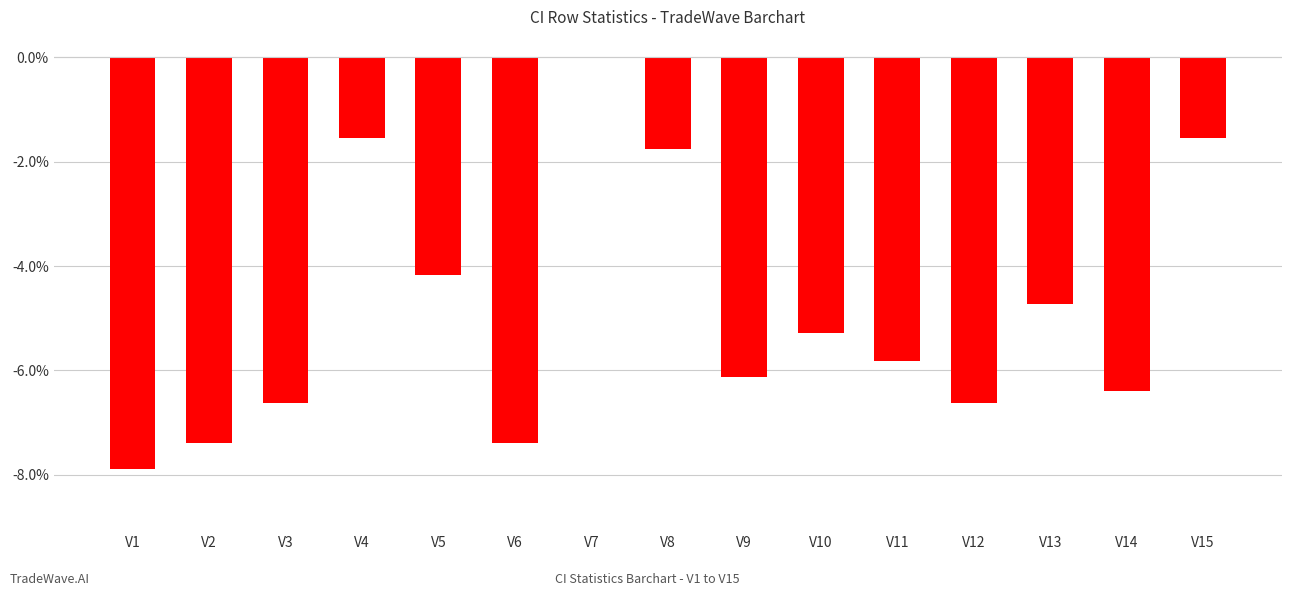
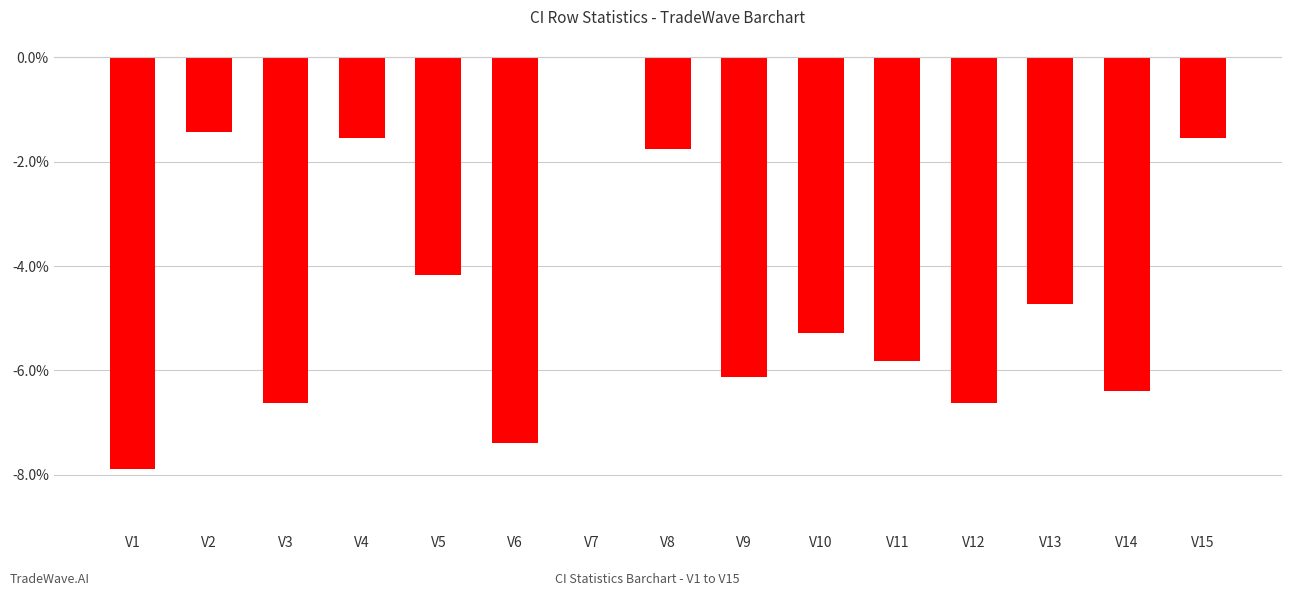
  {
    "V1": "-7.9%",
-   "V2": "-7.4%",
+   "V2": "-1.4%",
    "V3": "-6.6%",
    "V4": "-1.5%",
    "V5": "-4.2%",
    "V6": "-7.4%",
    "V7": "0.0%",
    "V8": "-1.8%",
    "V9": "-6.1%",
    "V10": "-5.3%",
    "V11": "-5.8%",
    "V12": "-6.6%",
    "V13": "-4.7%",
    "V14": "-6.4%",
    "V15": "-1.5%"
  }
